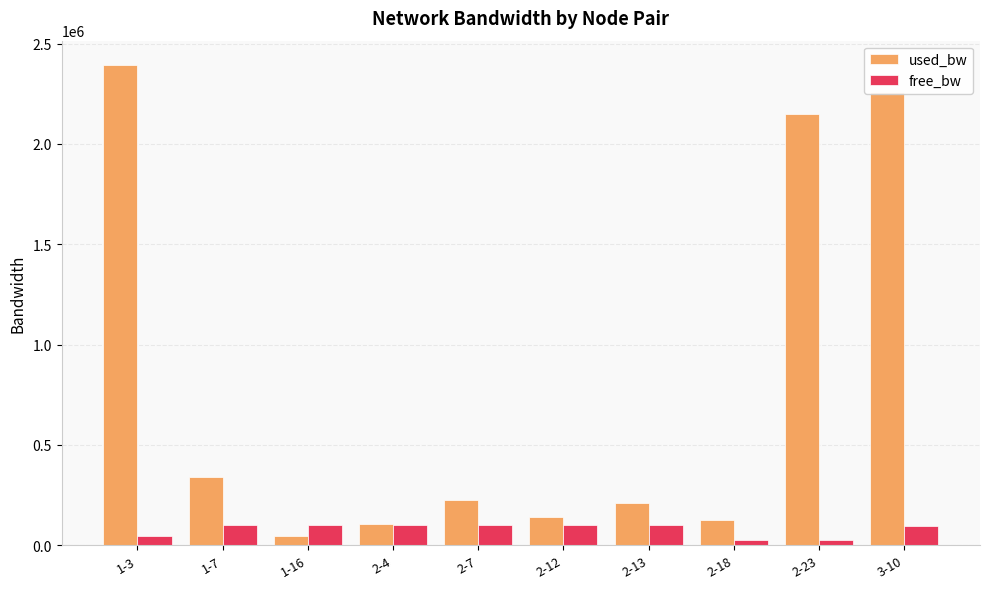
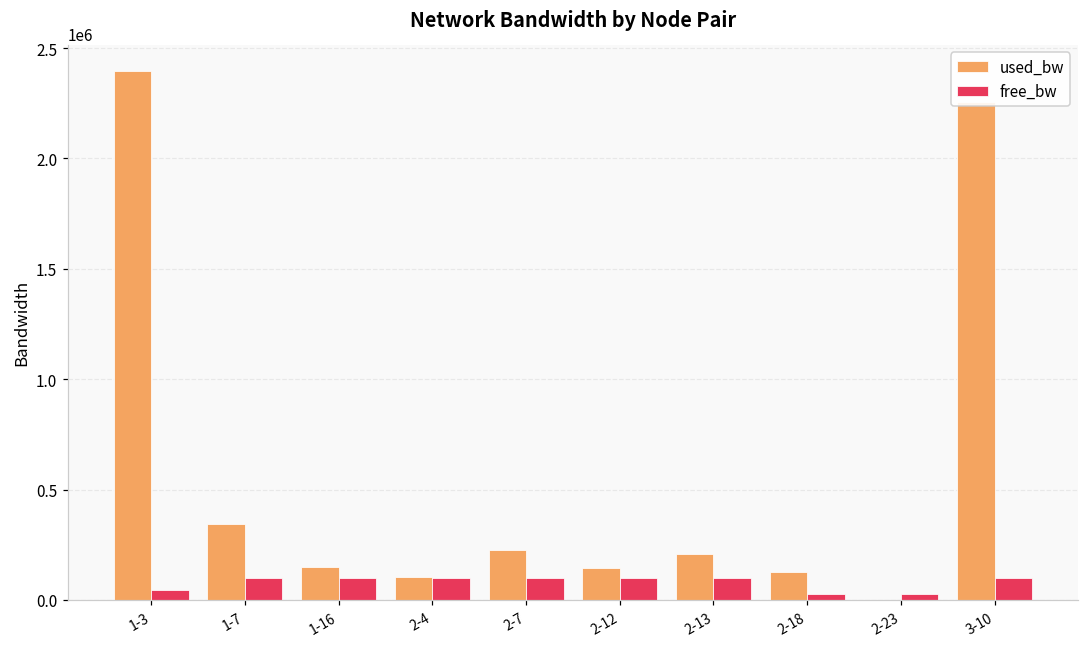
  {
    "used_bw": {
      "1-3": 2390000,
      "1-7": 340000,
-     "1-16": 50000,
+     "1-16": 150000,
      "2-4": 110000,
      "2-7": 230000,
      "2-12": 140000,
      "2-13": 210000,
      "2-18": 130000,
-     "2-23": 2150000
+     "2-23": 0
    },
    "free_bw": {
      "1-3": 50000,
      "1-7": 100000,
      "1-16": 100000,
      "2-4": 100000,
      "2-7": 100000,
      "2-12": 100000,
      "2-13": 100000,
      "2-18": 20000,
      "2-23": 20000,
      "3-10": 100000
    }
  }
